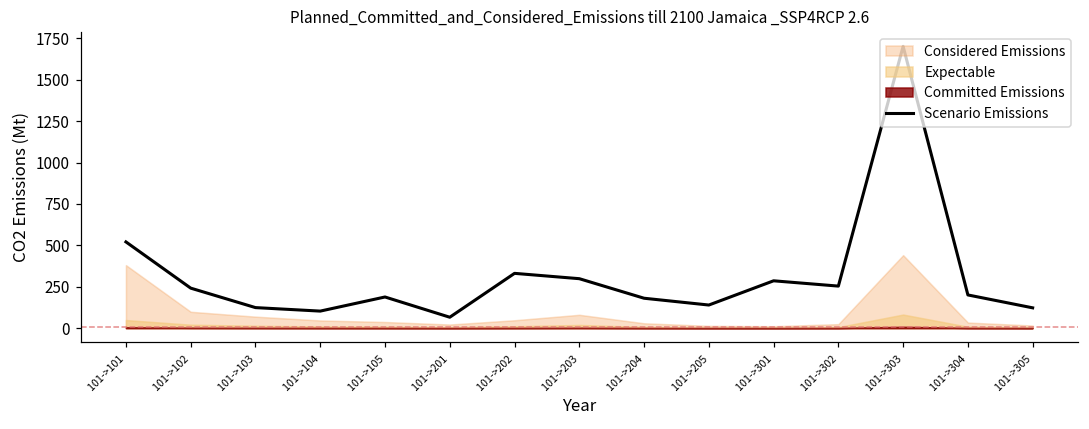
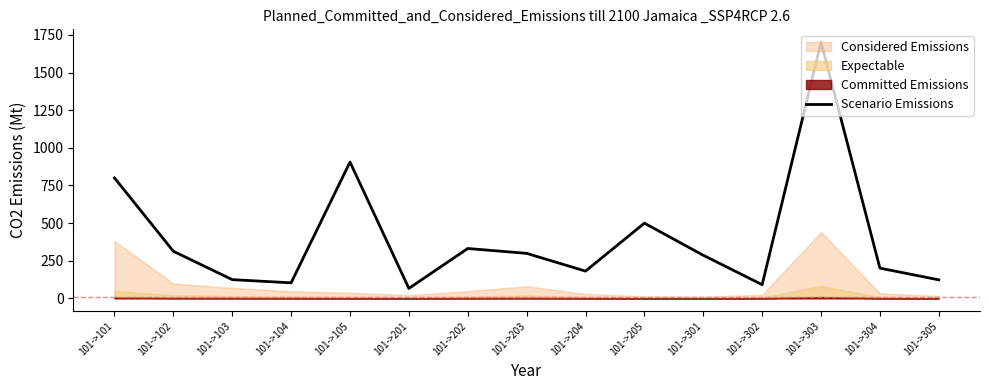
  {
    "Scenario Emissions": {
-     "101->101": 520,
-     "101->102": 240,
+     "101->101": 800,
+     "101->102": 310,
      "101->103": 120,
      "101->104": 100,
-     "101->105": 190,
+     "101->105": 910,
      "101->201": 70,
      "101->202": 330,
      "101->203": 300,
      "101->204": 180,
-     "101->205": 140,
+     "101->205": 500,
      "101->301": 290,
-     "101->302": 250,
+     "101->302": 90,
      "101->304": 200,
      "101->305": 120
    }
  }
